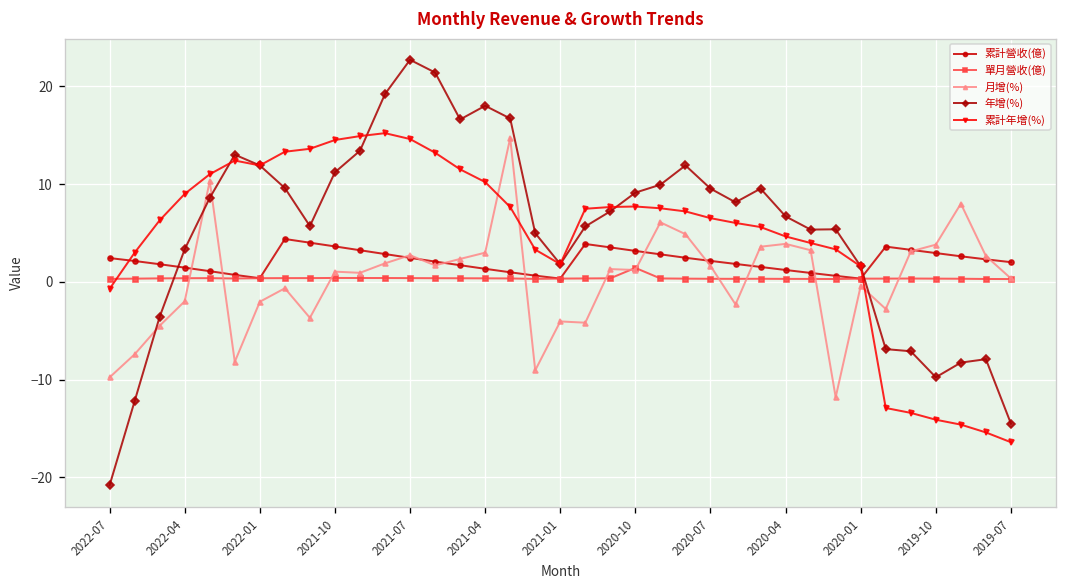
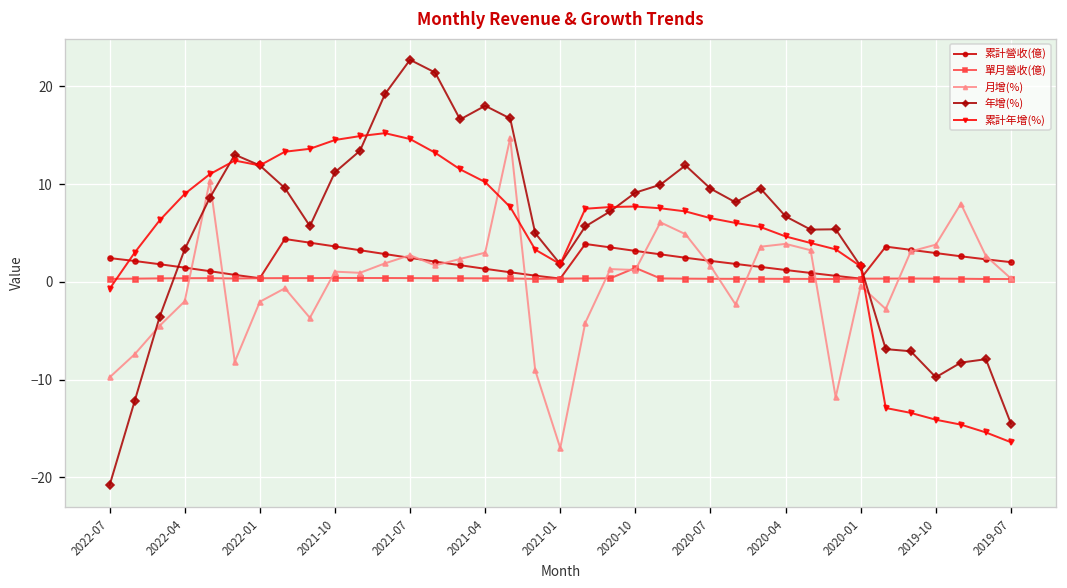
  {
    "單月營收(億)": {
      "2022-07": 0,
      "2022-04": 0,
      "2021-10": 0,
      "2021-07": 0,
      "2021-04": 0,
      "2020-07": 0,
      "2020-04": 0,
      "2019-10": 0
    },
    "月增(%)": {
      "2022-07": -10,
      "2022-04": -2,
      "2022-01": -2,
      "2021-10": 1,
      "2021-04": 3,
-     "2021-01": -4,
+     "2021-01": -17,
      "2020-07": 2,
      "2020-04": 4,
      "2020-01": 0,
      "2019-10": 4
    }
  }
